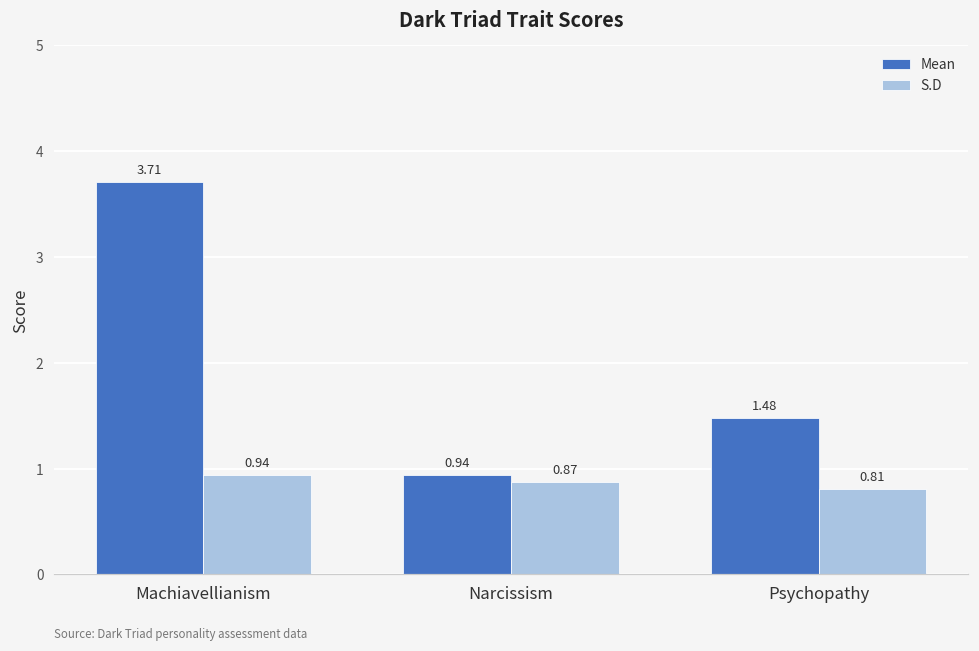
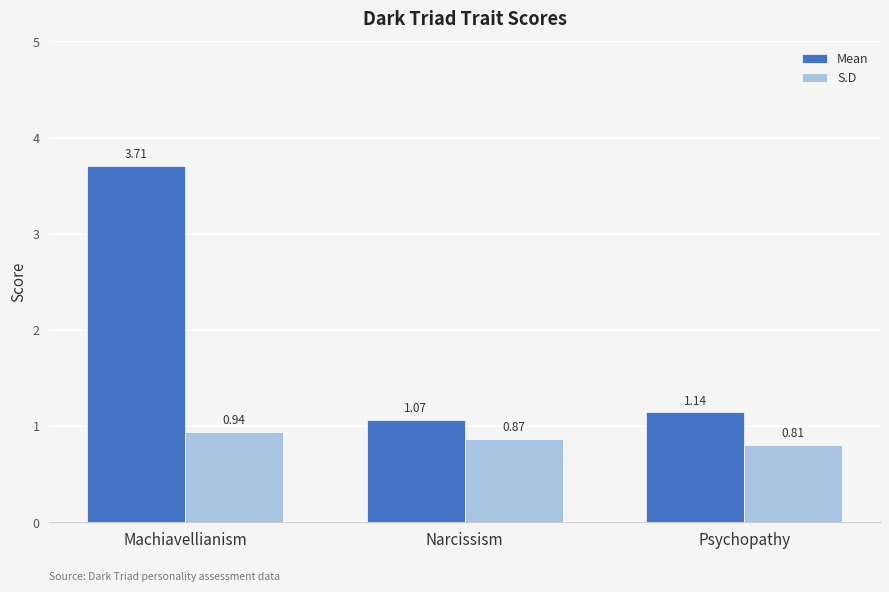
  {
    "Mean": {
      "Machiavellianism": 3.71,
-     "Narcissism": 0.94,
-     "Psychopathy": 1.48
+     "Narcissism": 1.07,
+     "Psychopathy": 1.14
    },
    "S.D": {
      "Machiavellianism": 0.94,
      "Narcissism": 0.87,
      "Psychopathy": 0.81
    }
  }
